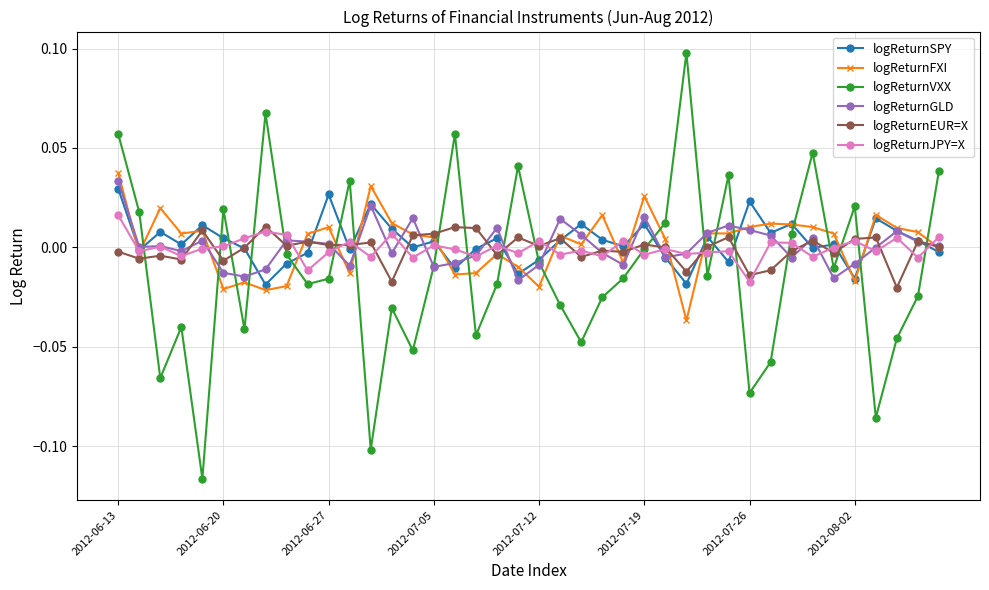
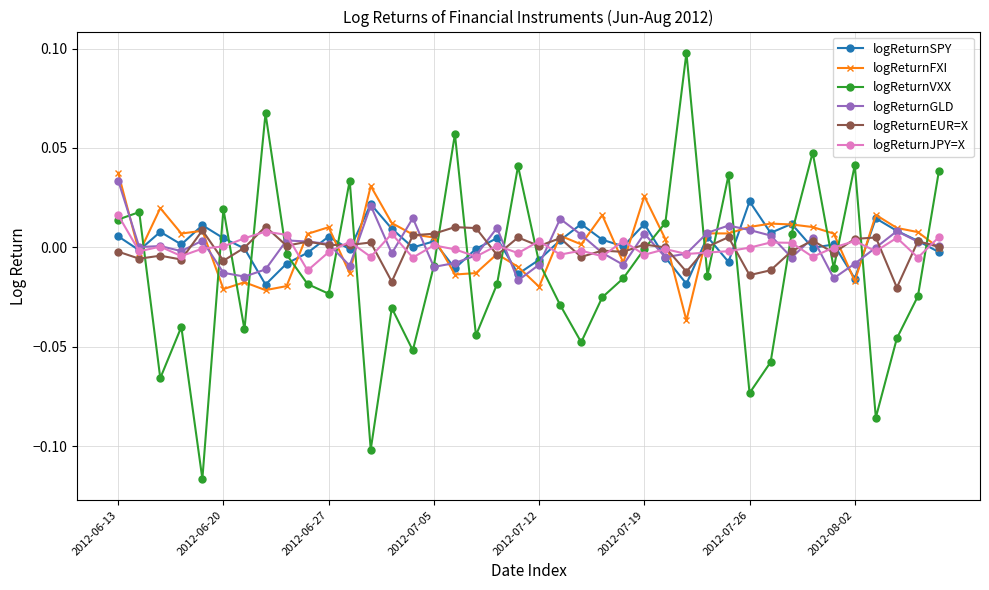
  {
    "logReturnSPY": {
-     "2012-06-13": 0.030,
+     "2012-06-13": 0.006,
      "2012-06-20": 0.005,
-     "2012-06-27": 0.027,
+     "2012-06-27": 0.005,
      "2012-07-05": 0.003,
      "2012-07-12": -0.006,
      "2012-07-19": 0.012,
      "2012-07-26": 0.023,
      "2012-08-02": -0.016
    },
    "logReturnFXI": {
      "2012-06-13": 0.038,
      "2012-06-20": -0.021,
      "2012-06-27": 0.010,
      "2012-07-05": 0.005,
      "2012-07-12": -0.020,
      "2012-07-19": 0.026,
      "2012-07-26": 0.010,
      "2012-08-02": -0.017
    },
    "logReturnVXX": {
-     "2012-06-13": 0.057,
+     "2012-06-13": 0.014,
      "2012-06-20": 0.019,
-     "2012-06-27": -0.016,
+     "2012-06-27": -0.023,
      "2012-07-19": -0.001,
      "2012-07-26": -0.073,
-     "2012-08-02": 0.021
+     "2012-08-02": 0.041
    },
    "logReturnGLD": {
      "2012-06-13": 0.034,
      "2012-06-20": -0.013,
-     "2012-07-19": 0.015,
+     "2012-07-19": 0.007,
      "2012-07-26": 0.009,
      "2012-08-02": -0.008
    },
    "logReturnEUR=X": {
      "2012-06-13": -0.002,
      "2012-06-20": -0.007,
      "2012-07-05": 0.007,
      "2012-07-12": 0.001,
      "2012-07-19": 0.001,
      "2012-07-26": -0.014
    },
    "logReturnJPY=X": {
      "2012-06-13": 0.016,
      "2012-06-20": 0.001,
      "2012-06-27": -0.002,
      "2012-07-05": 0.001,
      "2012-07-12": 0.003,
      "2012-07-19": -0.004,
-     "2012-07-26": -0.017
+     "2012-07-26": 0.000
    }
  }
